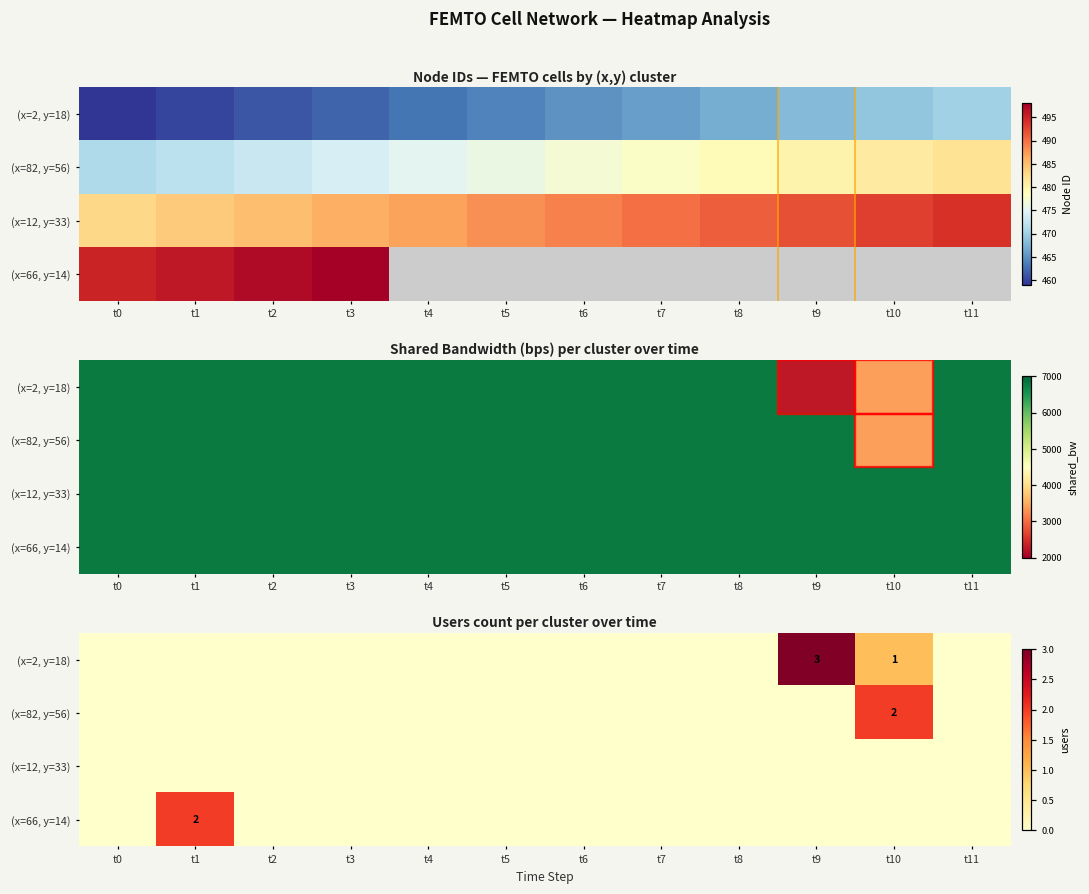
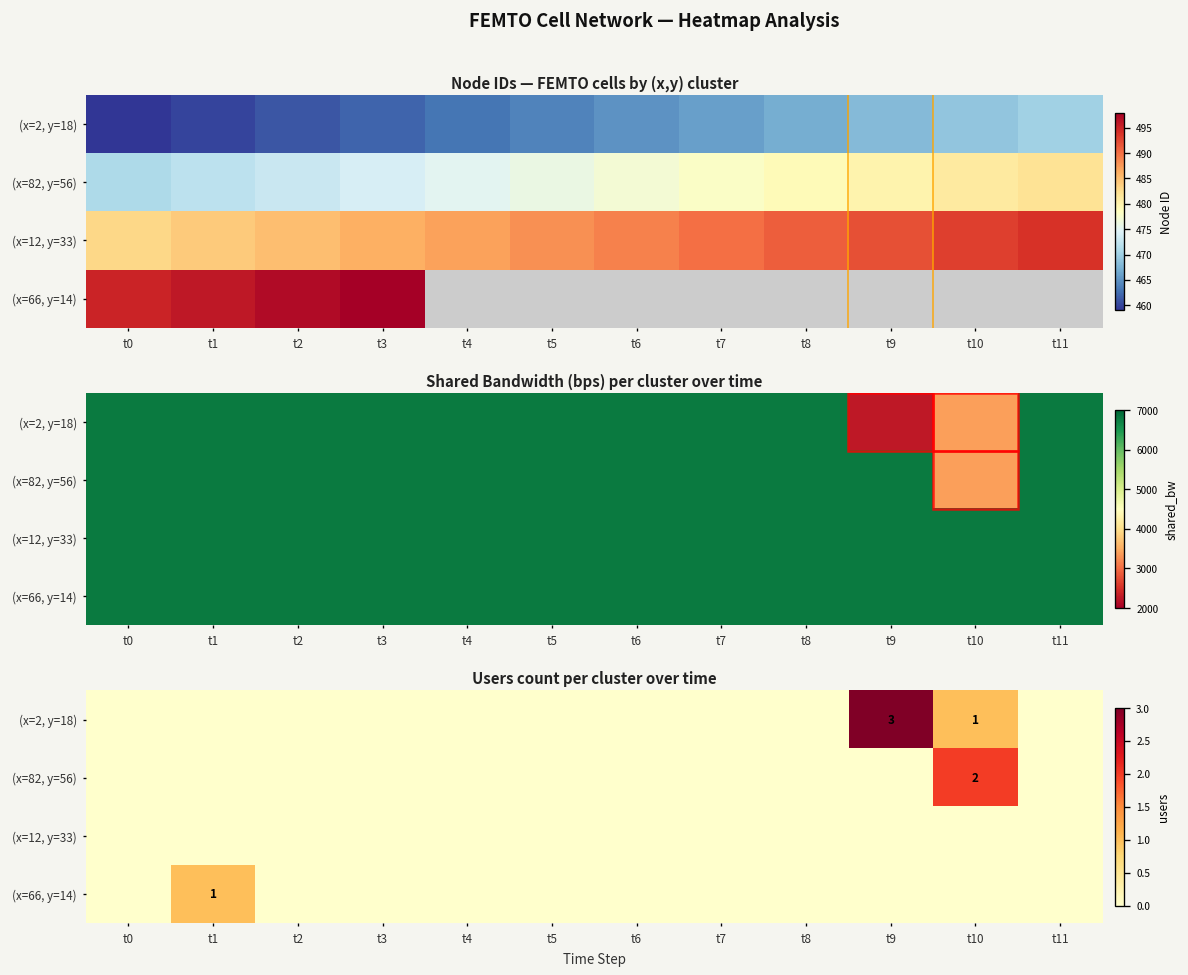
  {
    "Users count per cluster over time": {
      "(x=2, y=18)": {
        "t9": 3,
        "t10": 1
      },
      "(x=82, y=56)": {
        "t10": 2
      },
      "(x=66, y=14)": {
-       "t1": 2
+       "t1": 1
      }
    }
  }
